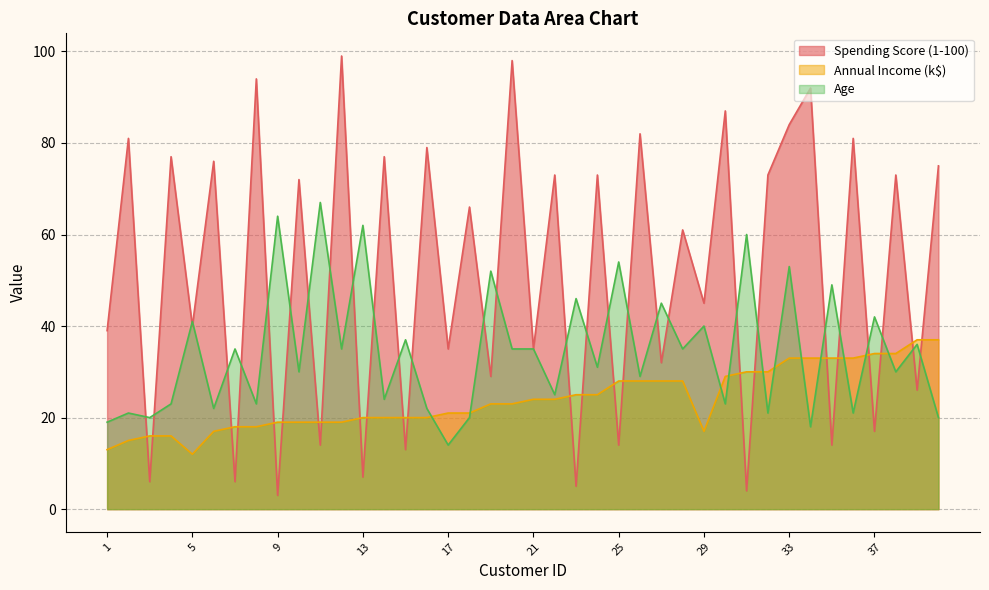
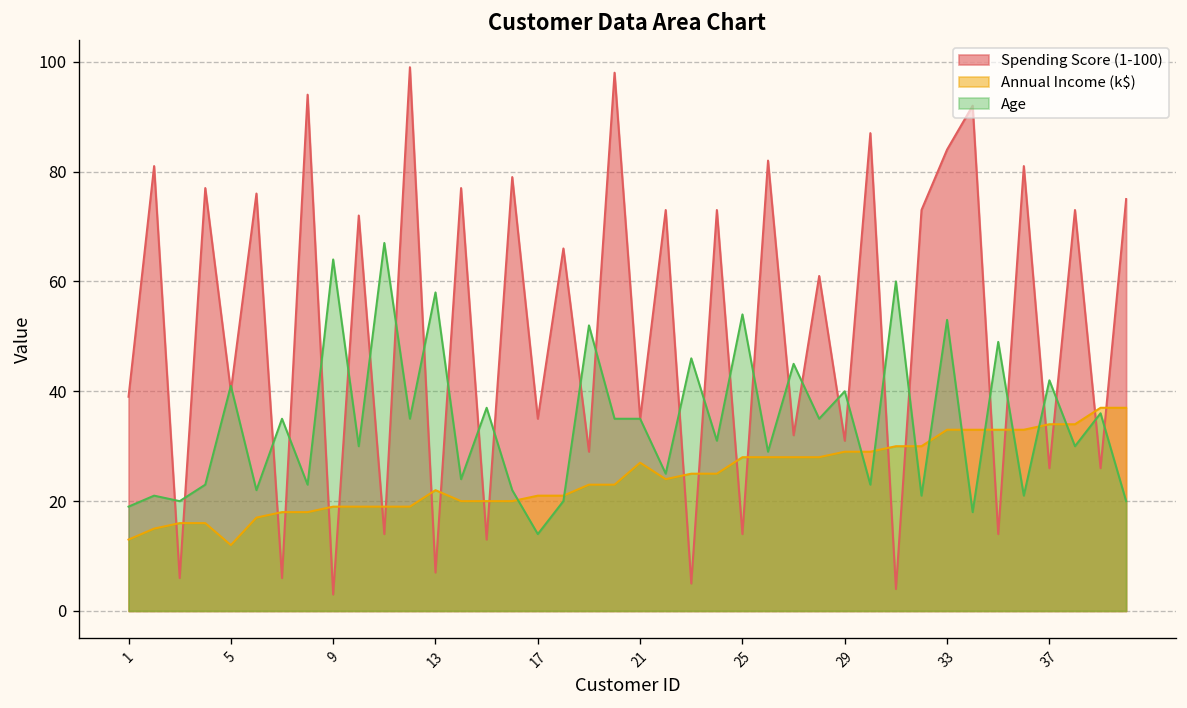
  {
    "Spending Score (1-100)": {
      "1": 39,
      "5": 40,
      "9": 3,
      "13": 7,
      "17": 35,
      "25": 14,
-     "29": 45,
+     "29": 31,
      "33": 84,
-     "37": 17
+     "37": 26
    },
    "Annual Income (k$)": {
      "1": 13,
      "5": 12,
      "9": 19,
-     "13": 20,
+     "13": 22,
      "17": 21,
-     "21": 24,
+     "21": 27,
      "25": 28,
-     "29": 17,
+     "29": 29,
      "33": 33,
      "37": 34
    },
    "Age": {
      "1": 19,
      "5": 41,
      "9": 64,
-     "13": 62,
+     "13": 58,
      "17": 14,
      "25": 54,
      "29": 40,
      "33": 53,
      "37": 42
    }
  }
